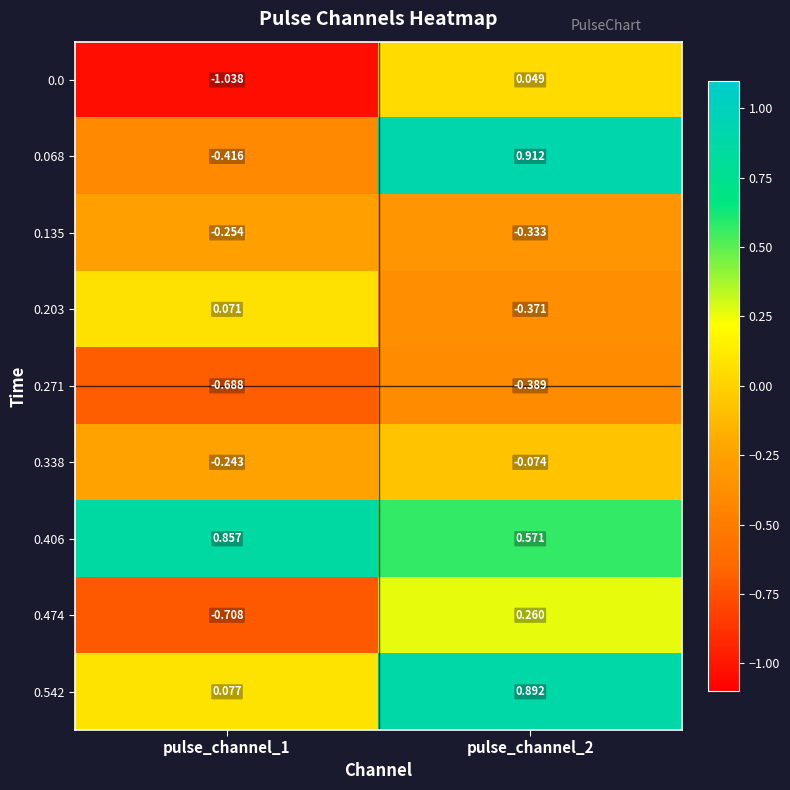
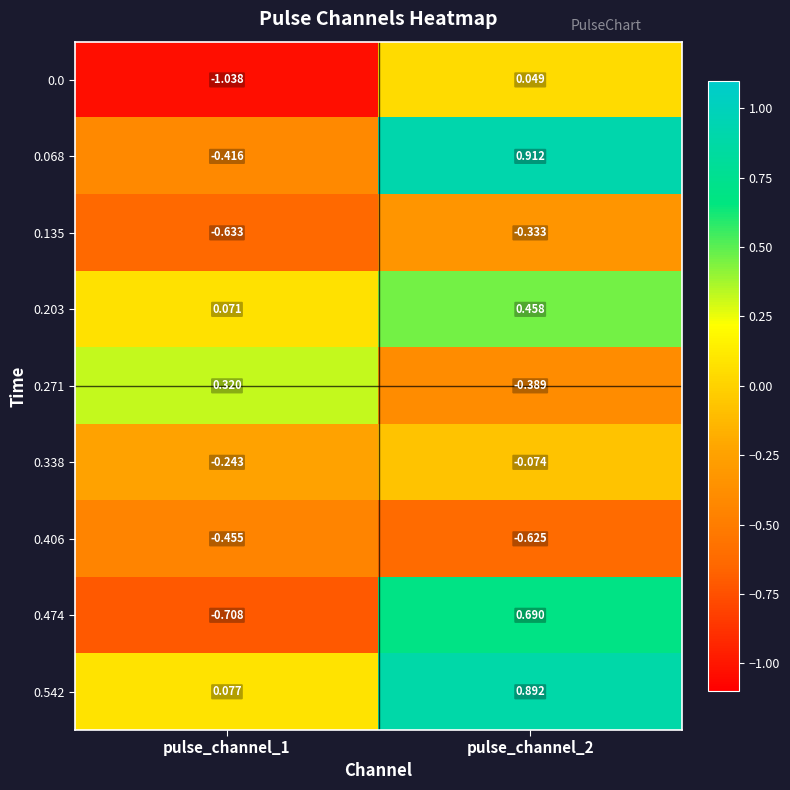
  {
    "0.135": {
-     "pulse_channel_1": -0.254
+     "pulse_channel_1": -0.633
    },
    "0.203": {
-     "pulse_channel_2": -0.371
+     "pulse_channel_2": 0.458
    },
    "0.271": {
-     "pulse_channel_1": -0.688
+     "pulse_channel_1": 0.320
    },
    "0.406": {
-     "pulse_channel_1": 0.857,
-     "pulse_channel_2": 0.571
+     "pulse_channel_1": -0.455,
+     "pulse_channel_2": -0.625
    },
    "0.474": {
-     "pulse_channel_2": 0.260
+     "pulse_channel_2": 0.690
    }
  }
